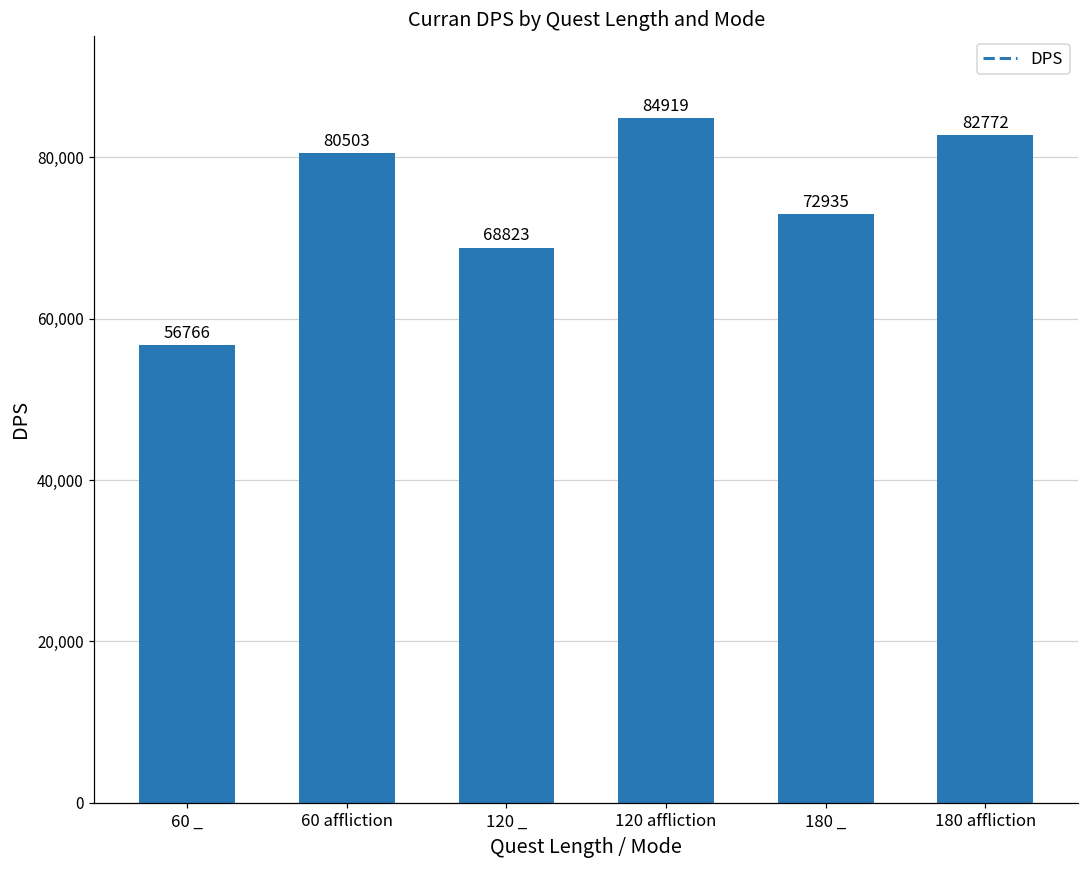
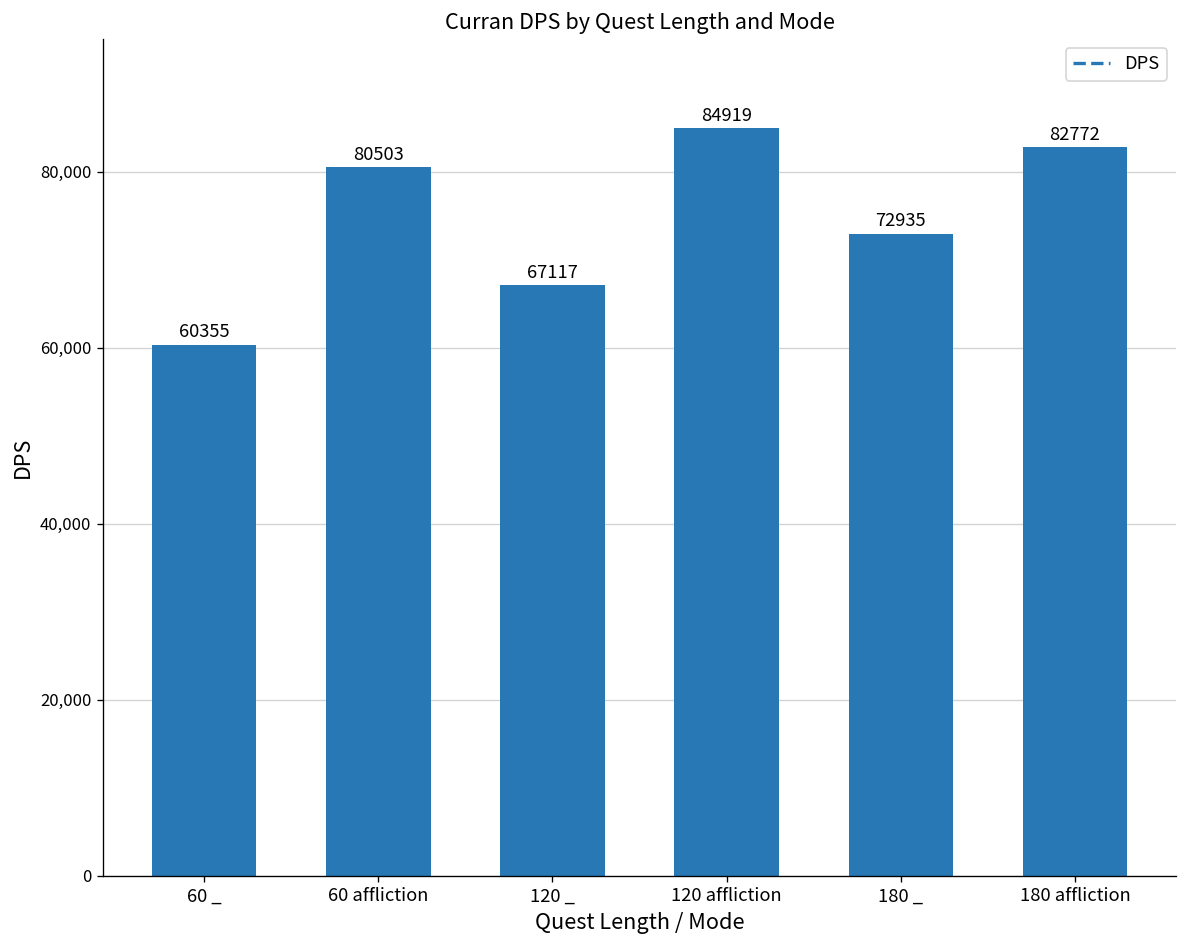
  {
-   "60 _": 56766,
+   "60 _": 60355,
    "60 affliction": 80503,
-   "120 _": 68823,
+   "120 _": 67117,
    "120 affliction": 84919,
    "180 _": 72935,
    "180 affliction": 82772
  }
